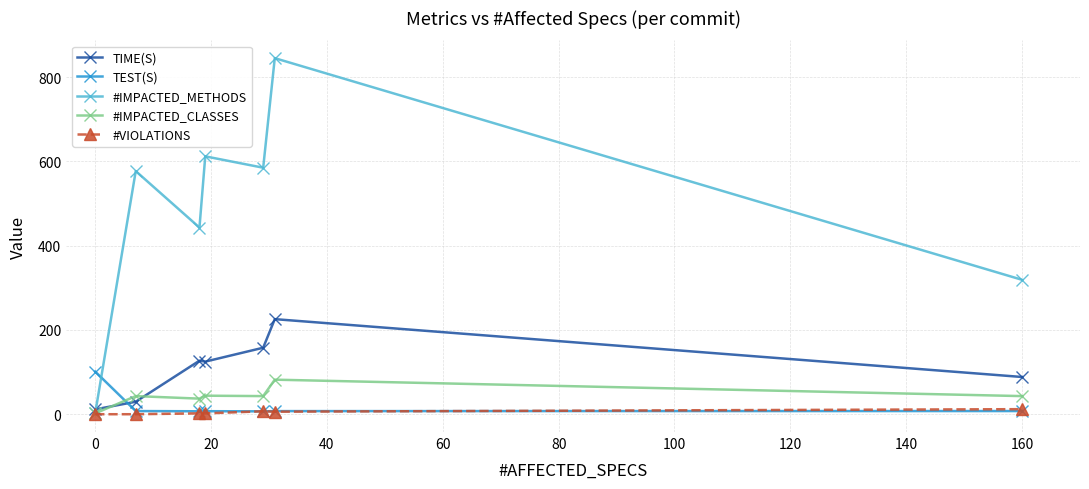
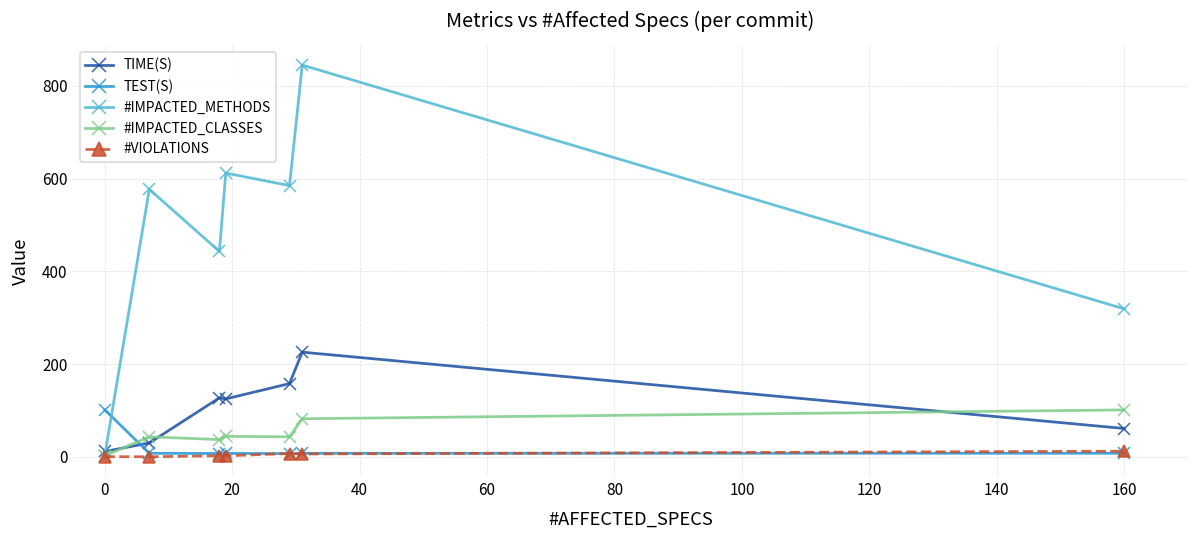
  {
    "TIME(S)": {
      "0": 10,
-     "160": 90
+     "160": 60
    },
    "#IMPACTED_CLASSES": {
-     "160": 40
+     "160": 100
    }
  }
